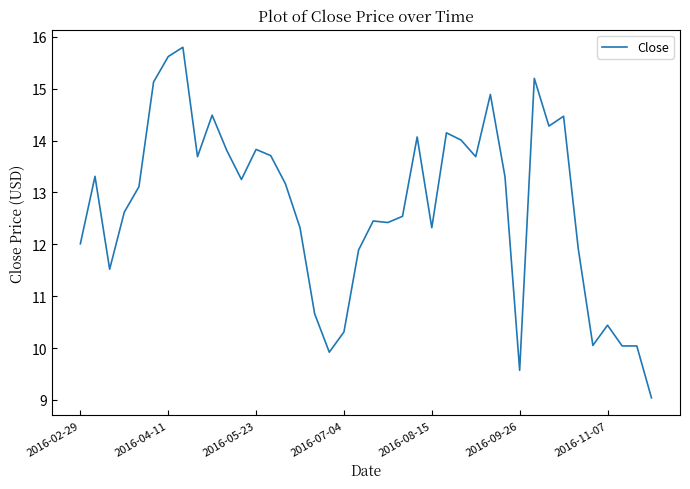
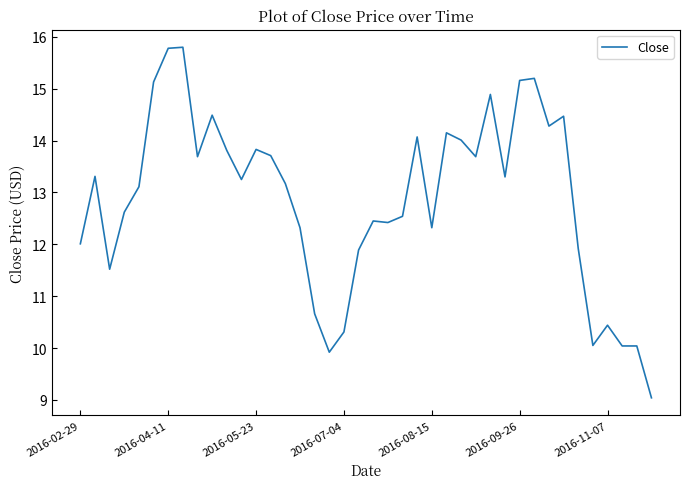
  {
    "2016-02-29": 12.0,
-   "2016-04-11": 15.6,
+   "2016-04-11": 15.8,
    "2016-05-23": 13.8,
    "2016-07-04": 10.3,
    "2016-08-15": 12.3,
-   "2016-09-26": 9.6,
+   "2016-09-26": 15.2,
    "2016-11-07": 10.4
  }
